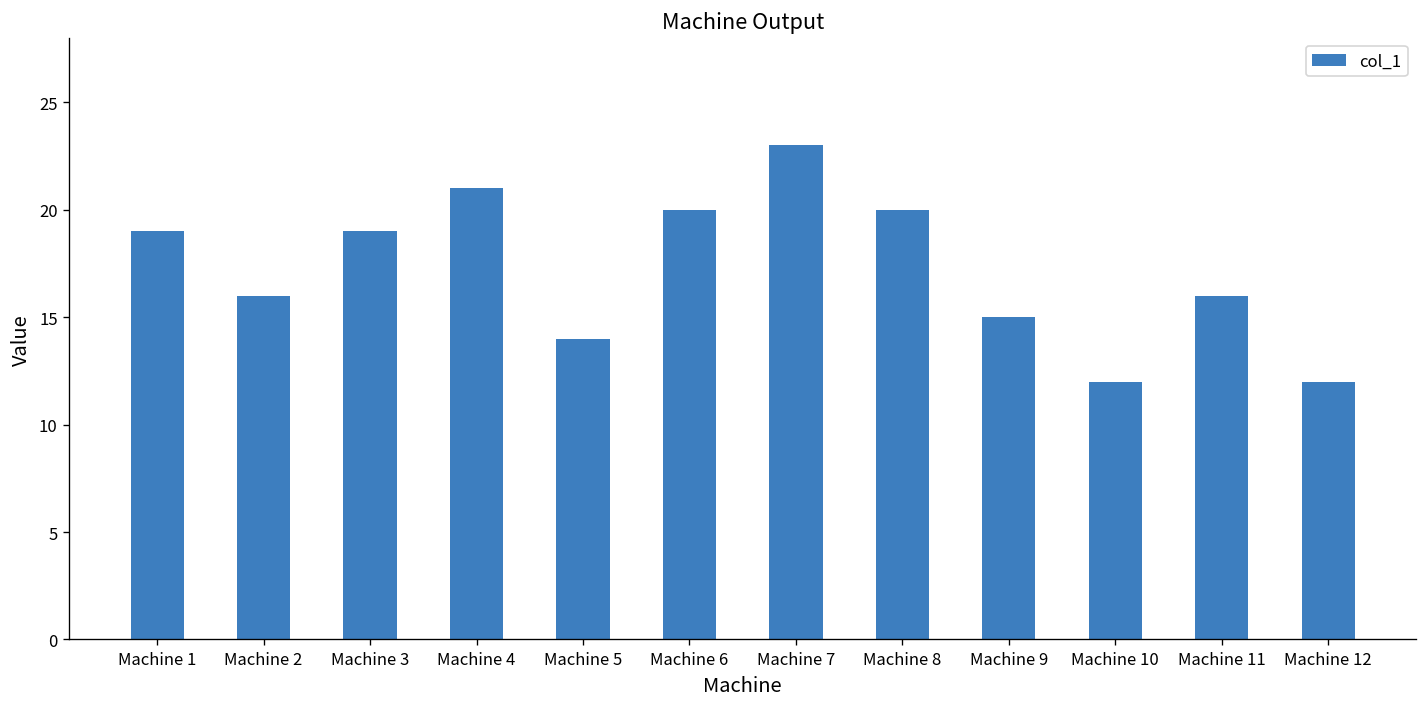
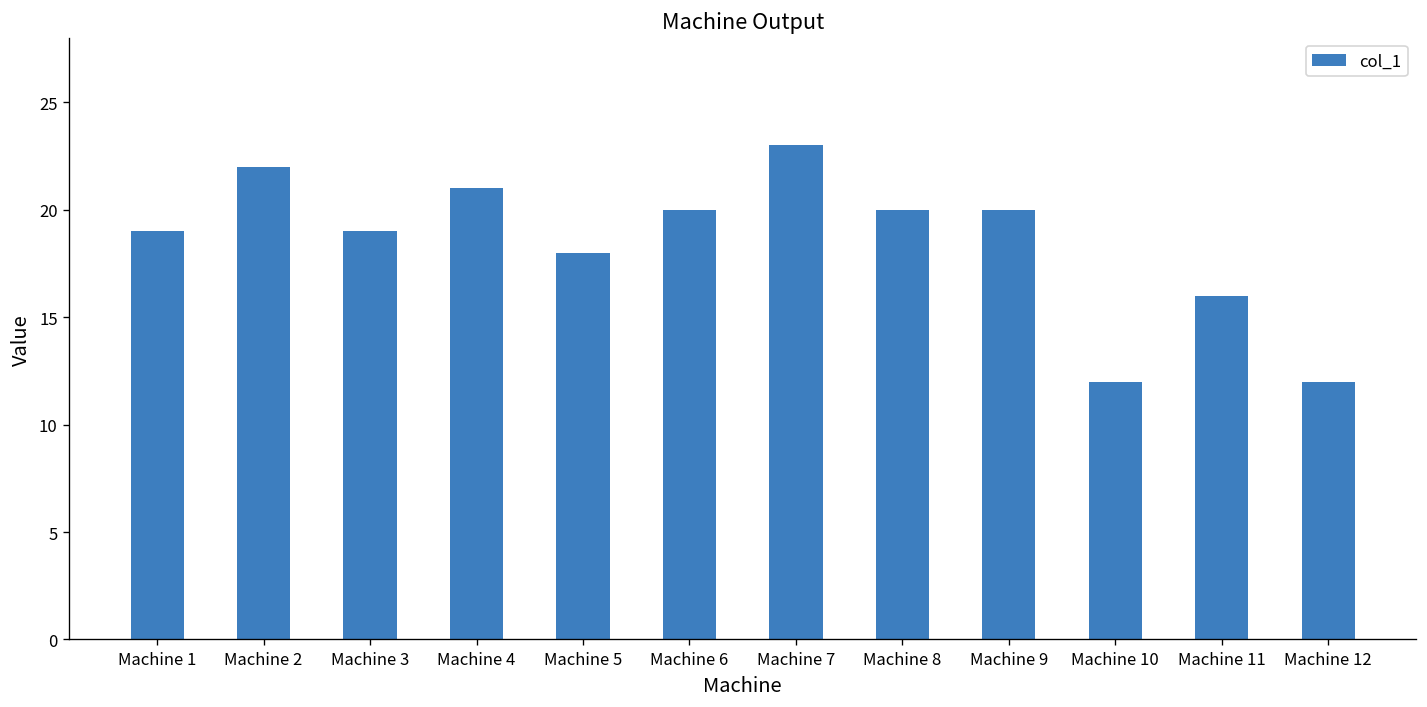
  {
    "Machine 1": 19,
-   "Machine 2": 16,
+   "Machine 2": 22,
    "Machine 3": 19,
    "Machine 4": 21,
-   "Machine 5": 14,
+   "Machine 5": 18,
    "Machine 6": 20,
    "Machine 7": 23,
    "Machine 8": 20,
-   "Machine 9": 15,
+   "Machine 9": 20,
    "Machine 10": 12,
    "Machine 11": 16,
    "Machine 12": 12
  }
